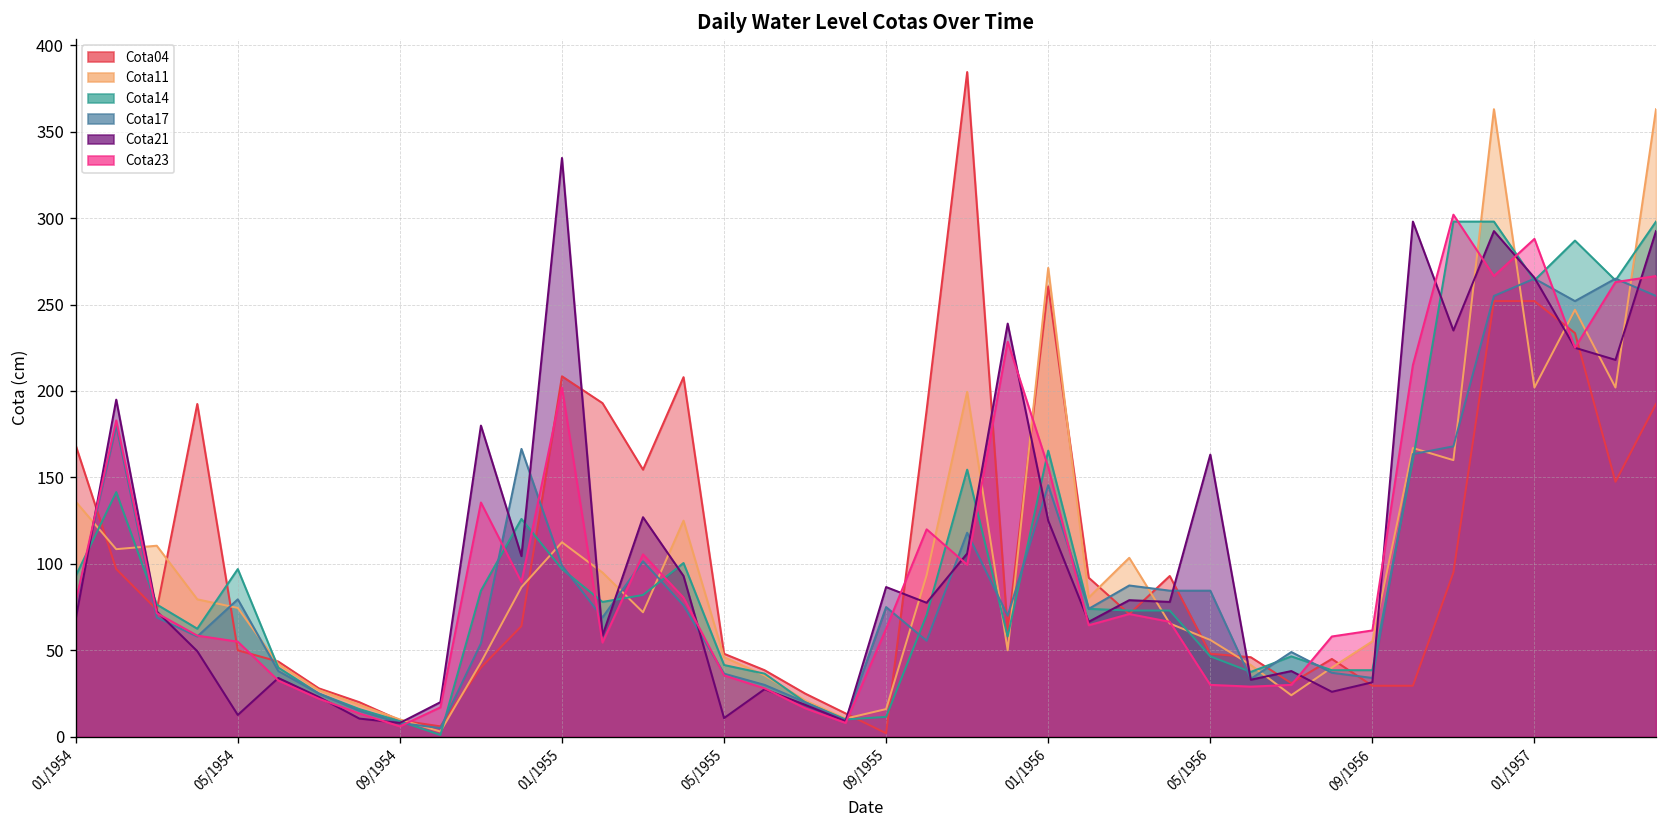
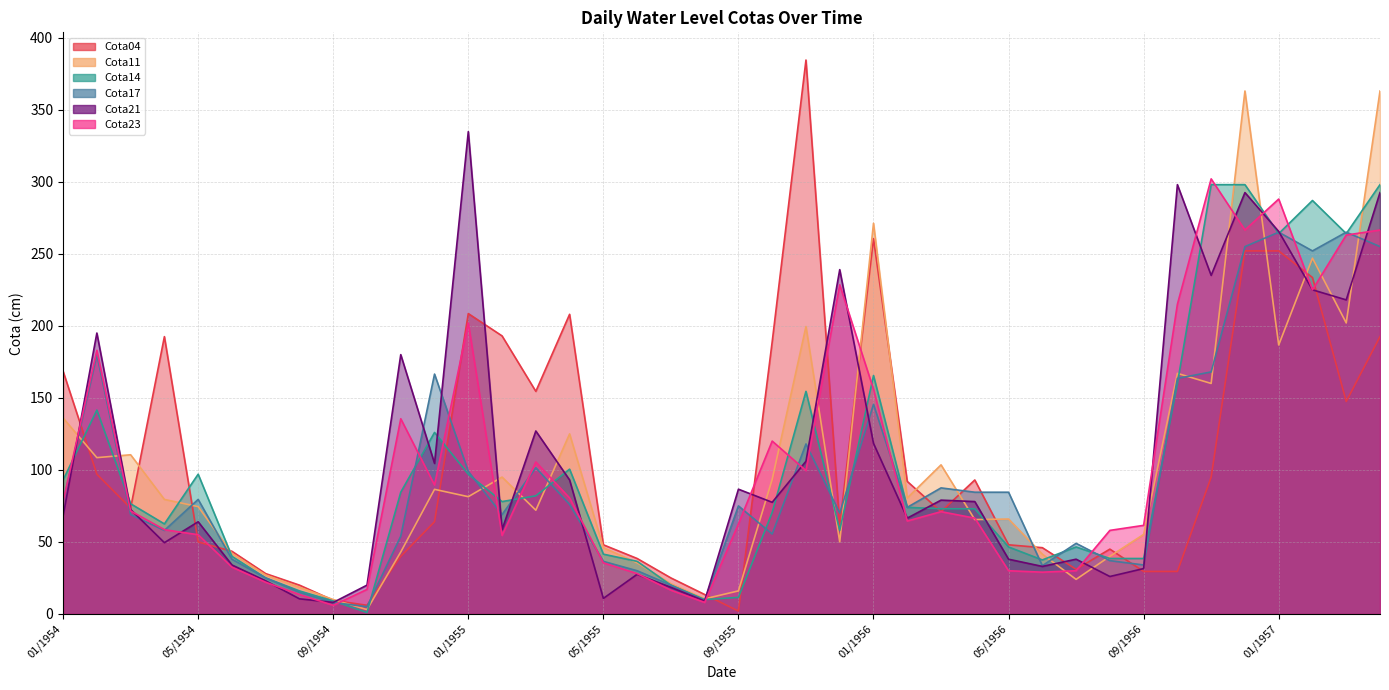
  {
    "Cota11": {
      "01/1954": 136,
      "05/1954": 75,
-     "01/1955": 113,
+     "01/1955": 81,
      "05/1955": 46,
      "09/1955": 16,
      "01/1956": 271,
-     "05/1956": 56,
+     "05/1956": 66,
      "09/1956": 55,
-     "01/1957": 202
+     "01/1957": 187
    },
    "Cota21": {
      "01/1954": 68,
-     "05/1954": 13,
+     "05/1954": 64,
      "01/1955": 335,
      "05/1955": 11,
      "09/1955": 87,
-     "01/1956": 125,
-     "05/1956": 163,
+     "01/1956": 118,
+     "05/1956": 38,
      "09/1956": 32
    }
  }
